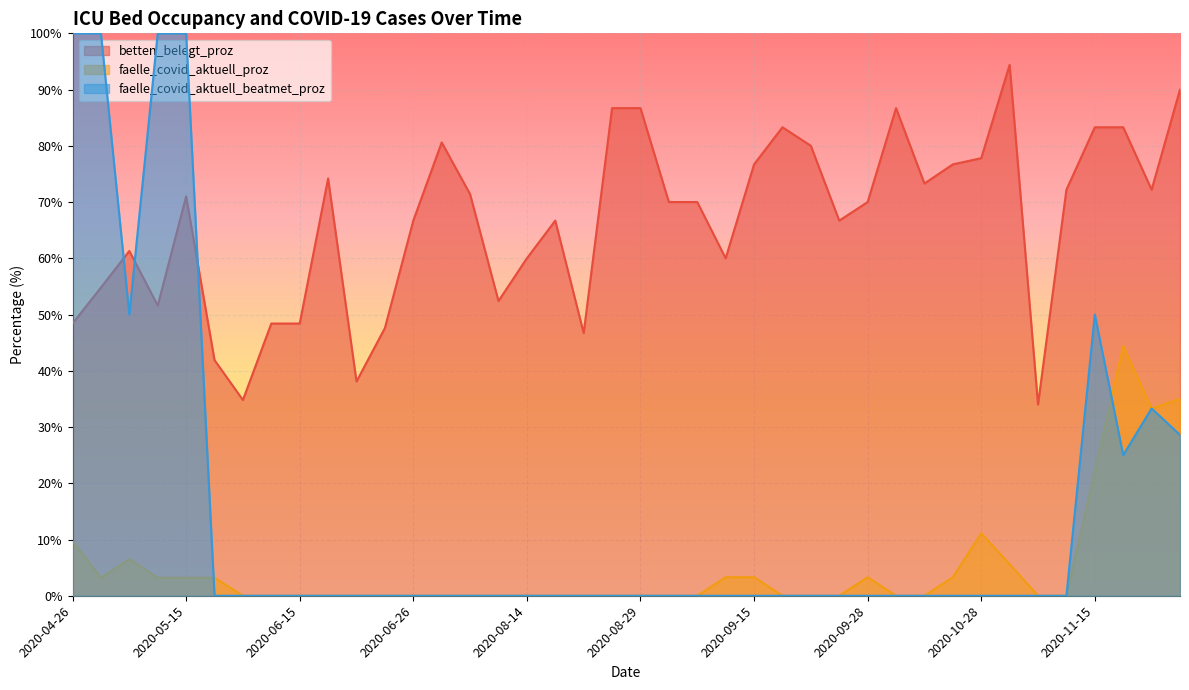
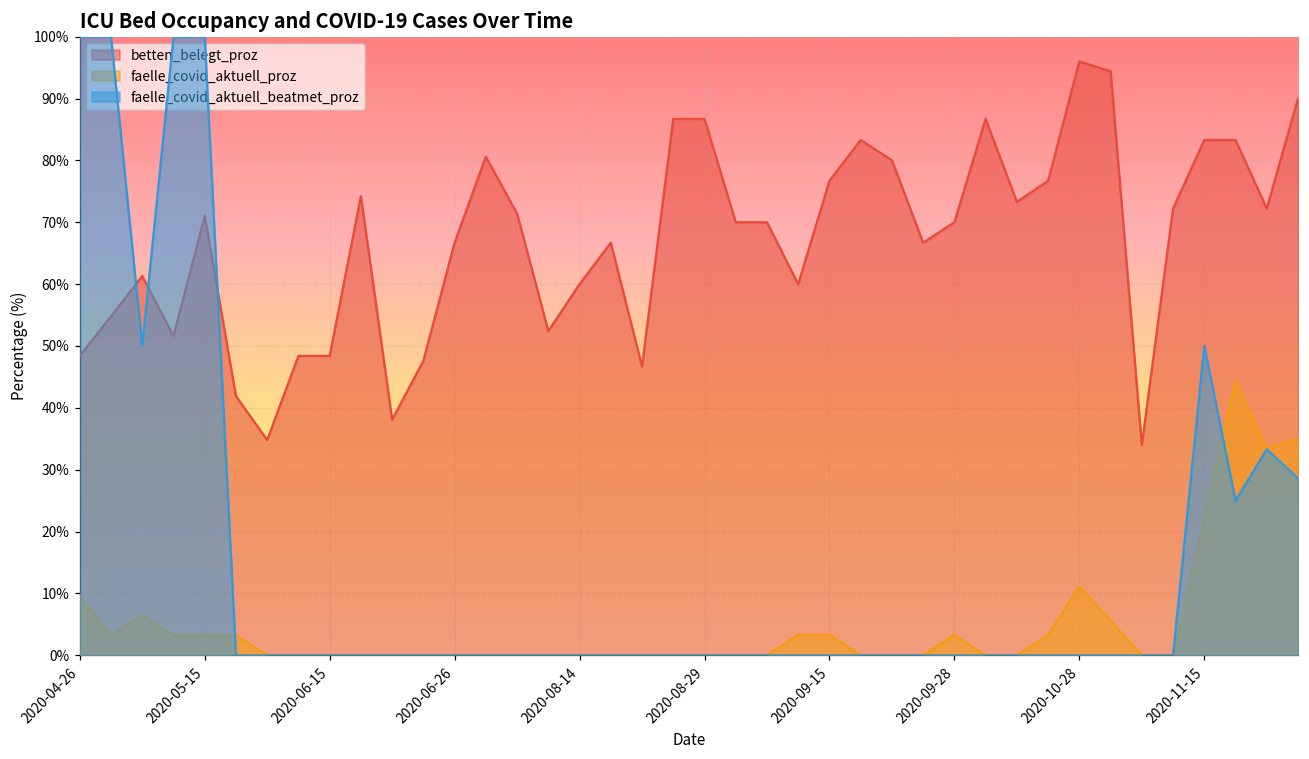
  {
    "betten_belegt_proz": {
-     "2020-10-28": "78%"
+     "2020-10-28": "96%"
    },
    "faelle_covid_aktuell_proz": {
      "2020-10-28": "11%"
    },
    "faelle_covid_aktuell_beatmet_proz": {
      "2020-10-28": "0%"
    }
  }
